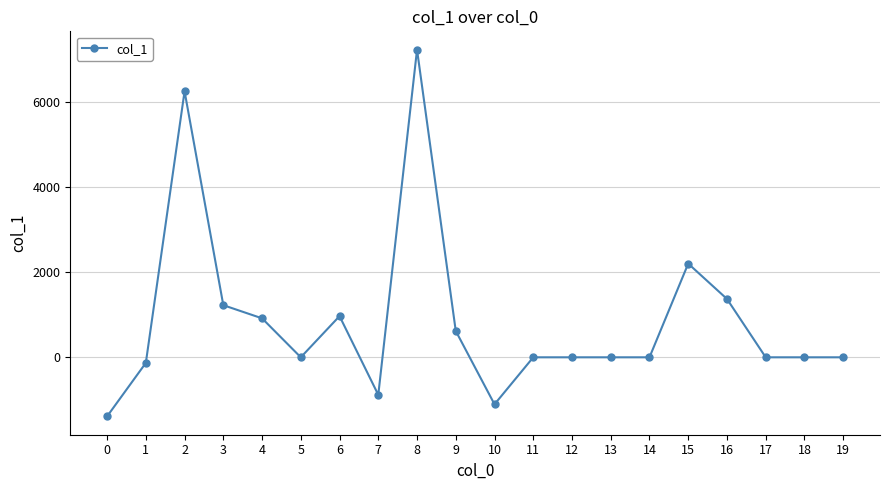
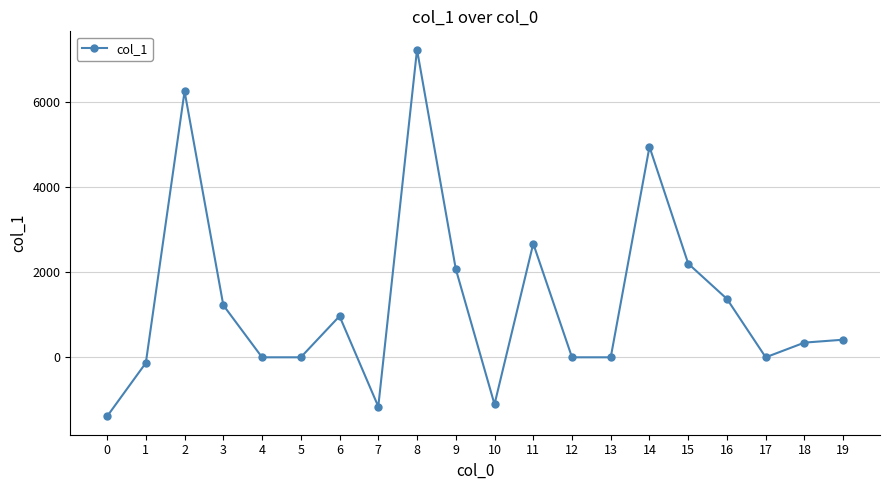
  {
    "0": -1400,
    "1": -100,
    "2": 6300,
    "3": 1200,
-   "4": 900,
+   "4": 0,
    "5": 0,
    "6": 1000,
-   "7": -900,
+   "7": -1200,
    "8": 7200,
-   "9": 600,
+   "9": 2100,
    "10": -1100,
-   "11": 0,
+   "11": 2700,
    "12": 0,
    "13": 0,
-   "14": 0,
+   "14": 5000,
    "15": 2200,
    "16": 1400,
    "17": 0,
-   "18": 0,
-   "19": 0
+   "18": 300,
+   "19": 400
  }
